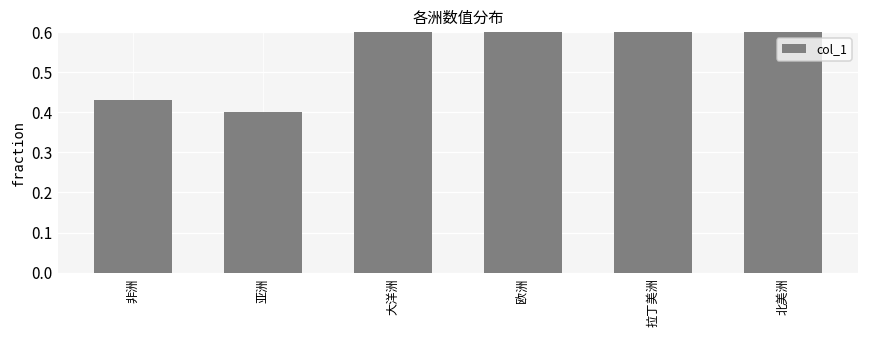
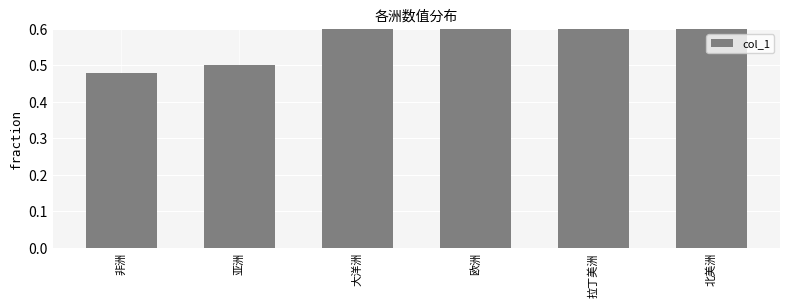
  {
-   "非洲": 0.43,
-   "亚洲": 0.4
+   "非洲": 0.48,
+   "亚洲": 0.5
  }
